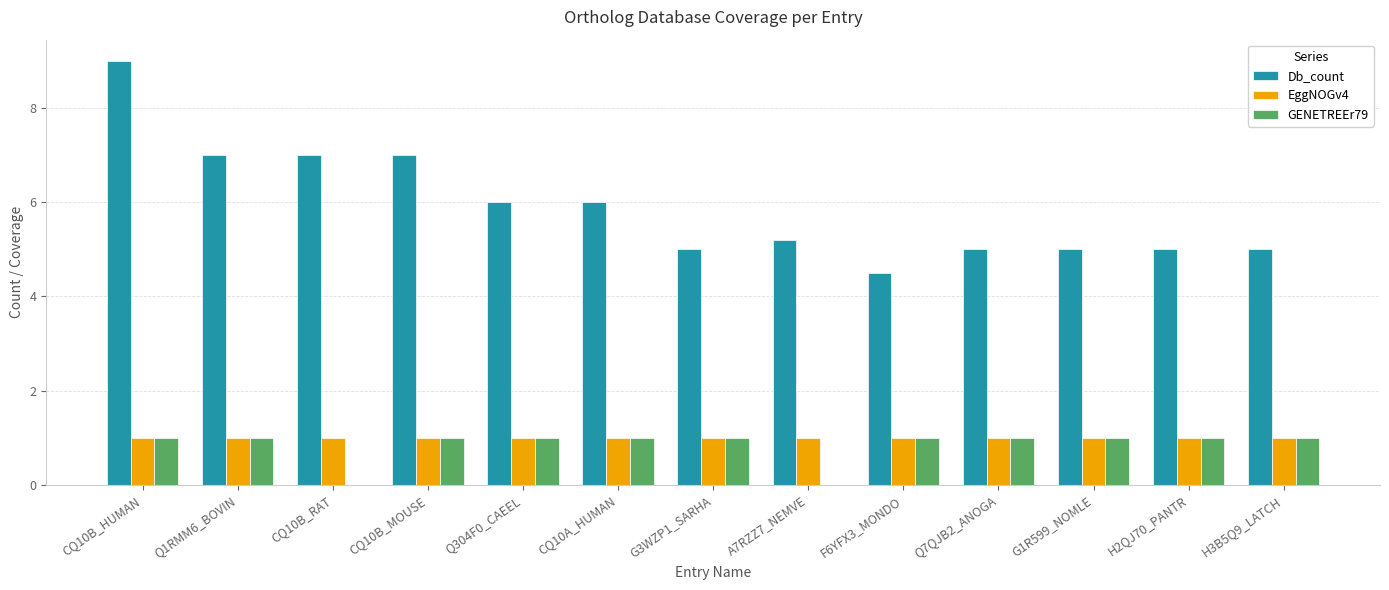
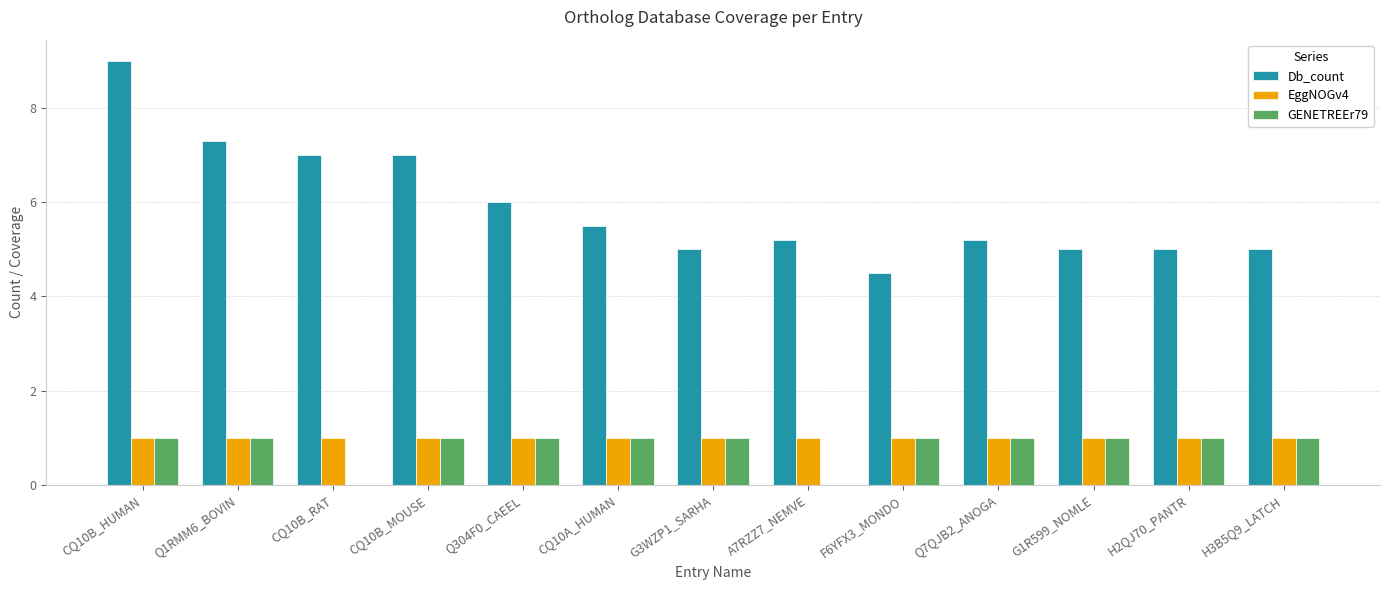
  {
    "Db_count": {
      "CQ10B_HUMAN": 9.0,
-     "Q1RMM6_BOVIN": 7.0,
+     "Q1RMM6_BOVIN": 7.3,
      "CQ10B_RAT": 7.0,
      "CQ10B_MOUSE": 7.0,
      "Q304F0_CAEEL": 6.0,
-     "CQ10A_HUMAN": 6.0,
+     "CQ10A_HUMAN": 5.5,
      "G3WZP1_SARHA": 5.0,
      "A7RZZ7_NEMVE": 5.2,
      "F6YFX3_MONDO": 4.5,
-     "Q7QJB2_ANOGA": 5.0,
+     "Q7QJB2_ANOGA": 5.2,
      "G1R599_NOMLE": 5.0,
      "H2QJ70_PANTR": 5.0,
      "H3B5Q9_LATCH": 5.0
    },
    "EggNOGv4": {
      "CQ10B_HUMAN": 1.0,
      "Q1RMM6_BOVIN": 1.0,
      "CQ10B_RAT": 1.0,
      "CQ10B_MOUSE": 1.0,
      "Q304F0_CAEEL": 1.0,
      "CQ10A_HUMAN": 1.0,
      "G3WZP1_SARHA": 1.0,
      "A7RZZ7_NEMVE": 1.0,
      "F6YFX3_MONDO": 1.0,
      "Q7QJB2_ANOGA": 1.0,
      "G1R599_NOMLE": 1.0,
      "H2QJ70_PANTR": 1.0,
      "H3B5Q9_LATCH": 1.0
    },
    "GENETREEr79": {
      "CQ10B_HUMAN": 1.0,
      "Q1RMM6_BOVIN": 1.0,
      "CQ10B_RAT": 0.0,
      "CQ10B_MOUSE": 1.0,
      "Q304F0_CAEEL": 1.0,
      "CQ10A_HUMAN": 1.0,
      "G3WZP1_SARHA": 1.0,
      "A7RZZ7_NEMVE": 0.0,
      "F6YFX3_MONDO": 1.0,
      "Q7QJB2_ANOGA": 1.0,
      "G1R599_NOMLE": 1.0,
      "H2QJ70_PANTR": 1.0,
      "H3B5Q9_LATCH": 1.0
    }
  }
